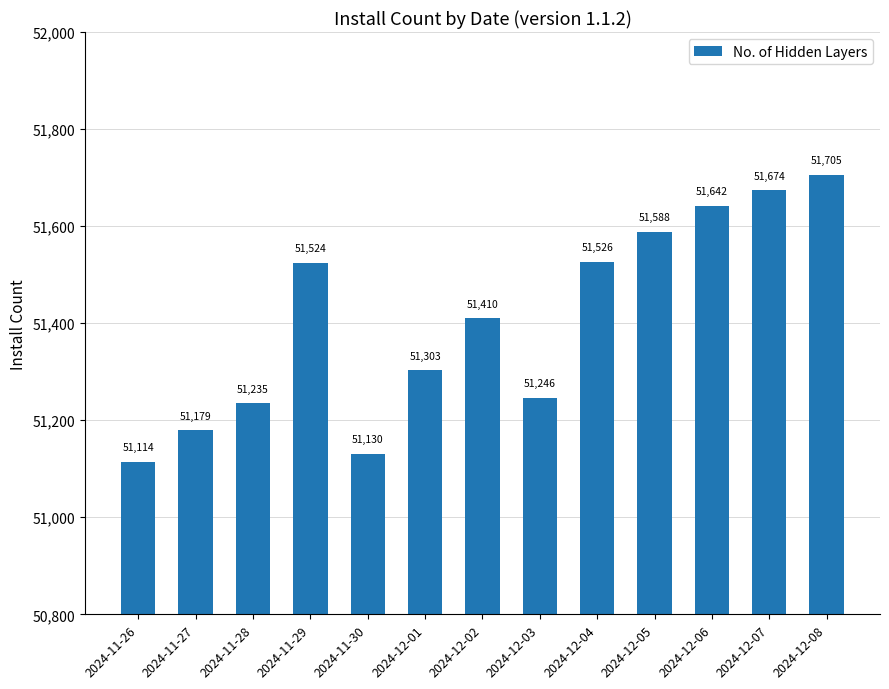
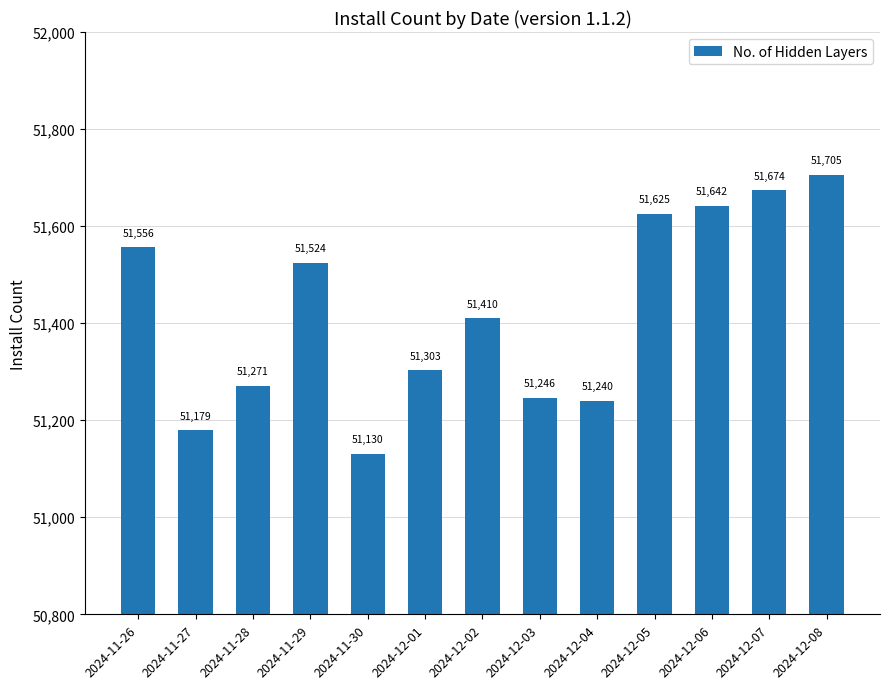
  {
-   "2024-11-26": "51,114",
+   "2024-11-26": "51,556",
    "2024-11-27": "51,179",
-   "2024-11-28": "51,235",
+   "2024-11-28": "51,271",
    "2024-11-29": "51,524",
    "2024-11-30": "51,130",
    "2024-12-01": "51,303",
    "2024-12-02": "51,410",
    "2024-12-03": "51,246",
-   "2024-12-04": "51,526",
-   "2024-12-05": "51,588",
+   "2024-12-04": "51,240",
+   "2024-12-05": "51,625",
    "2024-12-06": "51,642",
    "2024-12-07": "51,674",
    "2024-12-08": "51,705"
  }
